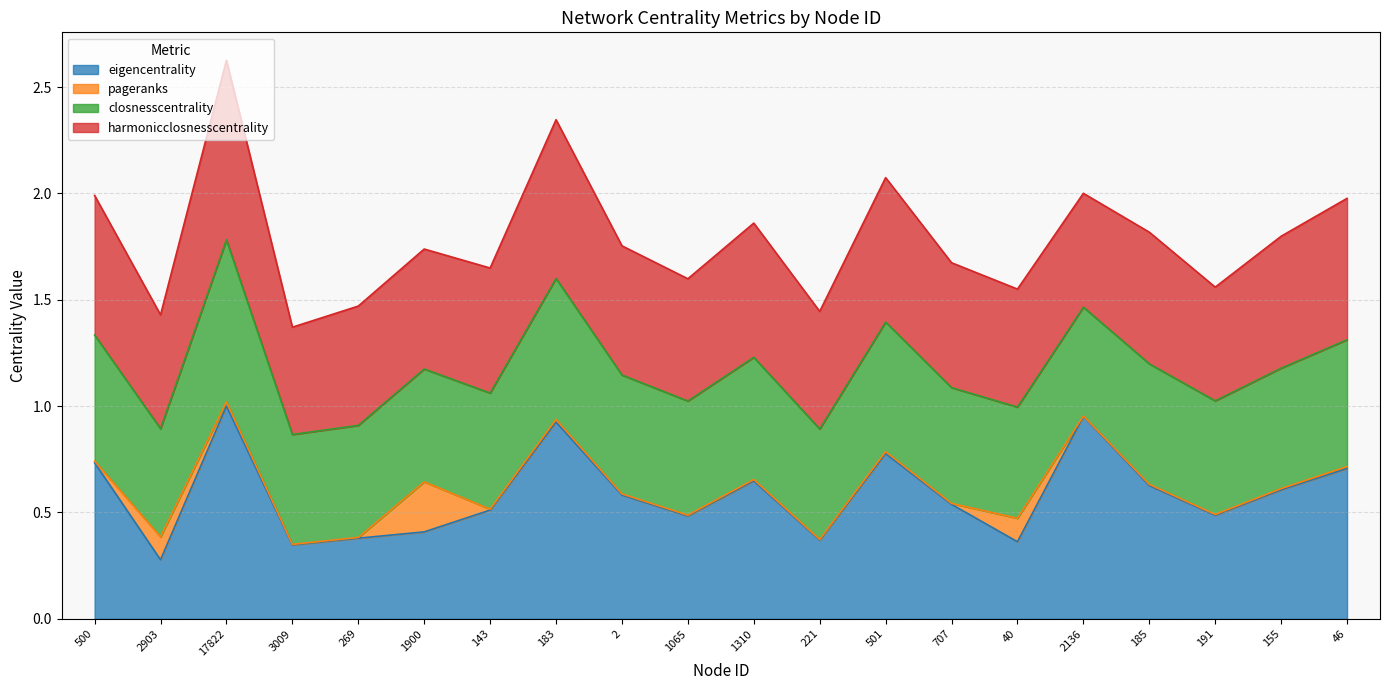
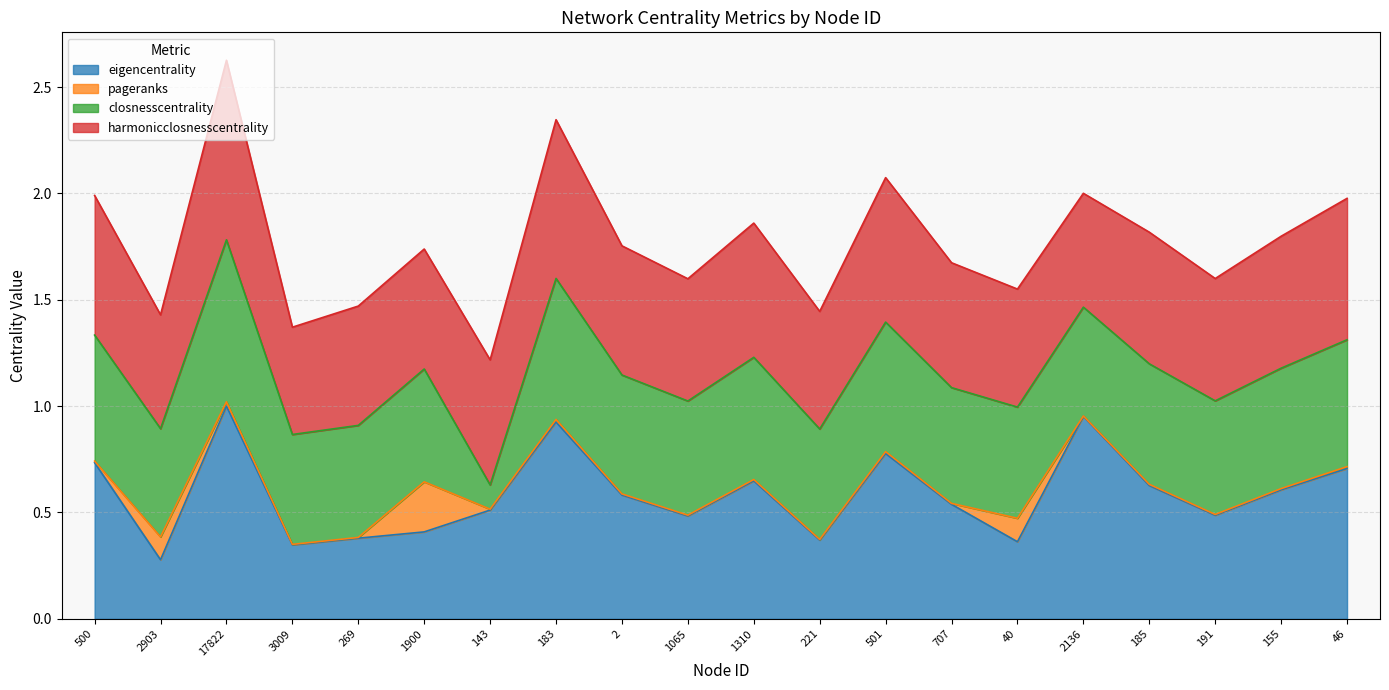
  {
    "eigencentrality": {
      "2903": 0.28,
      "17822": 1.00,
      "1900": 0.41,
      "183": 0.93,
      "40": 0.36
    },
    "pageranks": {
      "2903": 0.11,
      "17822": 0.02,
      "1900": 0.24,
      "183": 0.01,
      "40": 0.11
    },
    "closnesscentrality": {
      "500": 0.59,
      "2903": 0.51,
      "17822": 0.76,
      "3009": 0.52,
      "269": 0.53,
      "1900": 0.53,
-     "143": 0.55,
+     "143": 0.11,
      "183": 0.66,
      "2": 0.56,
      "1065": 0.54,
      "1310": 0.57,
      "221": 0.52,
      "501": 0.61,
      "707": 0.54,
      "40": 0.52,
      "2136": 0.51,
      "185": 0.57,
      "191": 0.53,
      "155": 0.57,
      "46": 0.60
    },
    "harmonicclosnesscentrality": {
      "500": 0.66,
      "2903": 0.54,
      "3009": 0.50,
      "269": 0.56,
      "1900": 0.56,
      "143": 0.59,
      "183": 0.75,
      "2": 0.61,
      "1065": 0.57,
      "1310": 0.63,
      "221": 0.55,
      "501": 0.68,
      "707": 0.59,
      "40": 0.55,
      "2136": 0.54,
      "185": 0.62,
-     "191": 0.53,
+     "191": 0.57,
      "155": 0.62,
      "46": 0.66
    }
  }
